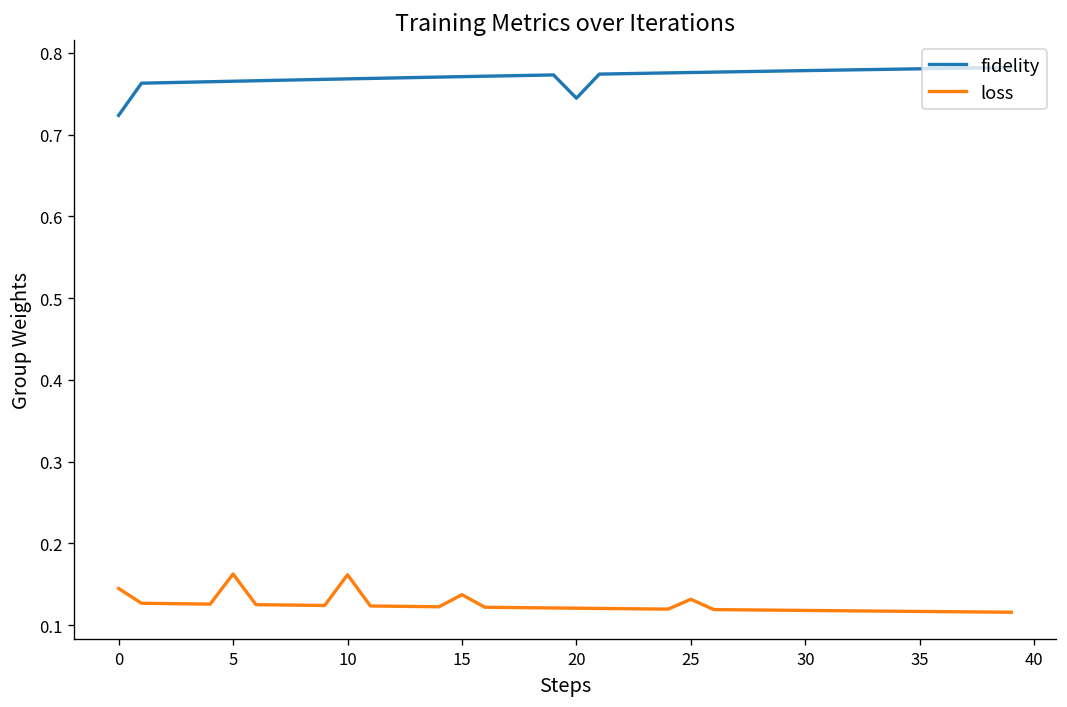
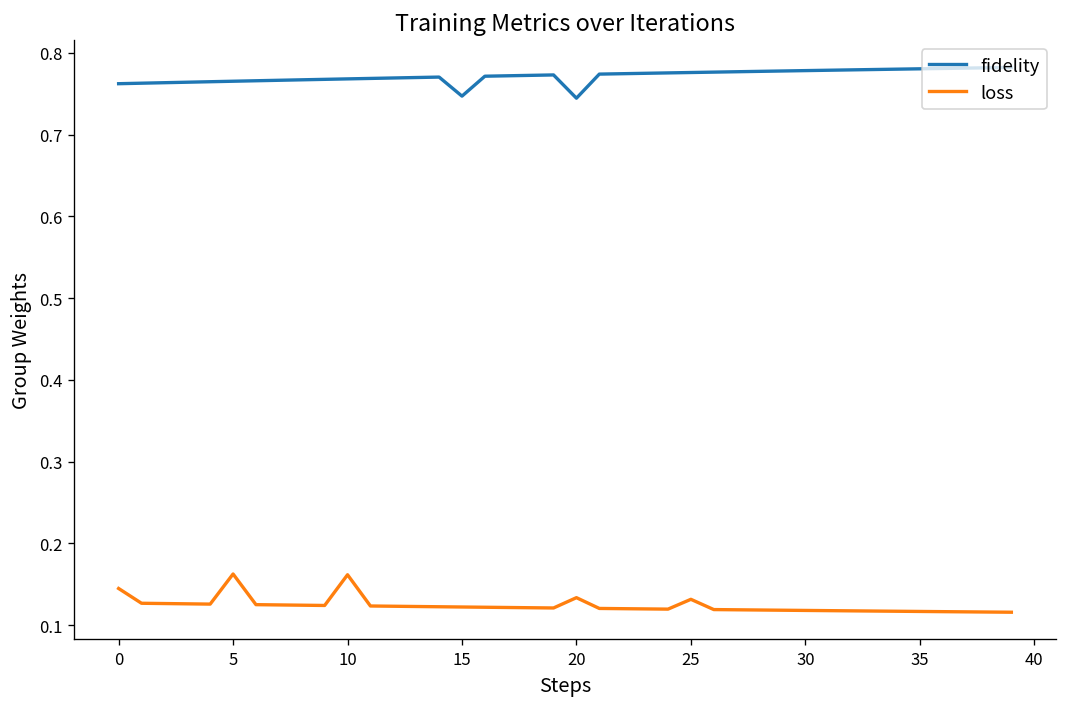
  {
    "fidelity": {
-     "0": 0.72,
+     "0": 0.76,
      "5": 0.77,
      "10": 0.77,
-     "15": 0.77,
+     "15": 0.75,
      "20": 0.74,
      "25": 0.78,
      "30": 0.78,
      "35": 0.78
    },
    "loss": {
      "0": 0.14,
      "5": 0.16,
      "10": 0.16,
-     "15": 0.14,
-     "20": 0.12,
+     "15": 0.12,
+     "20": 0.13,
      "25": 0.13,
      "30": 0.12,
      "35": 0.12
    }
  }
